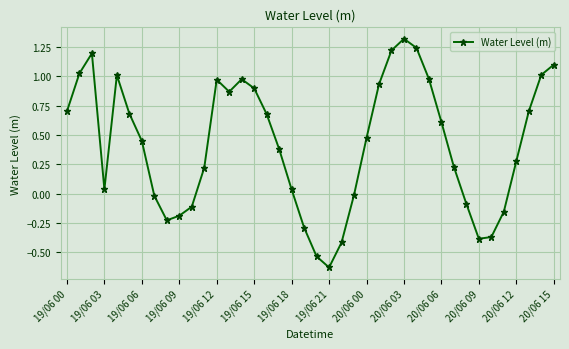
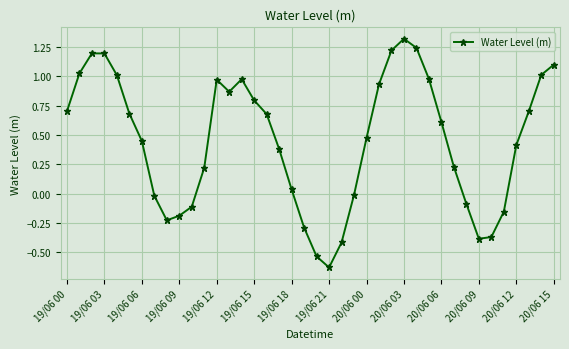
  {
    "19/06 00": 0.70,
-   "19/06 03": 0.04,
+   "19/06 03": 1.19,
    "19/06 06": 0.45,
    "19/06 09": -0.19,
    "19/06 12": 0.97,
-   "19/06 15": 0.90,
+   "19/06 15": 0.79,
    "19/06 18": 0.04,
    "19/06 21": -0.63,
    "20/06 00": 0.47,
    "20/06 03": 1.32,
    "20/06 06": 0.61,
    "20/06 09": -0.38,
-   "20/06 12": 0.28,
+   "20/06 12": 0.41,
    "20/06 15": 1.10
  }
